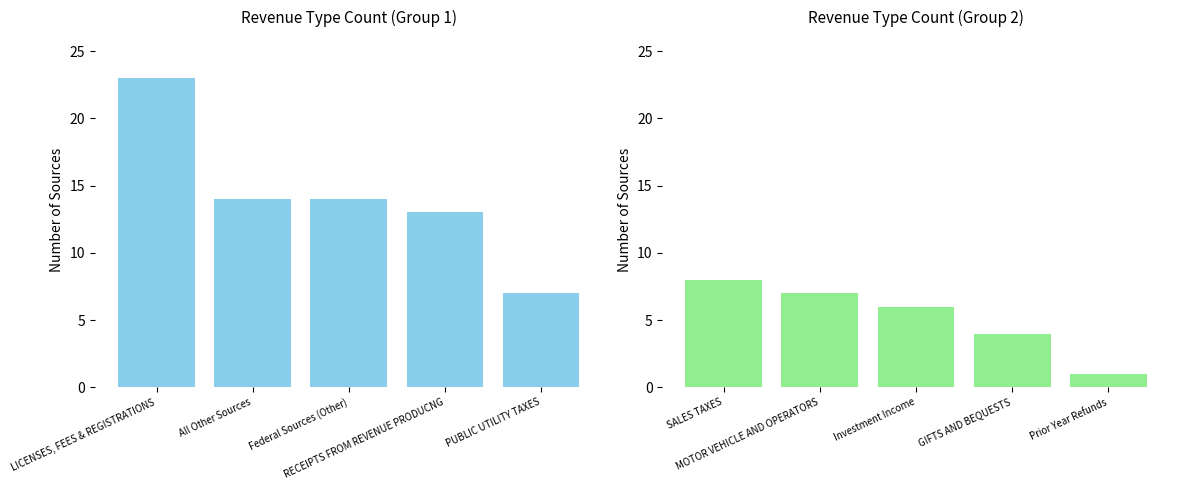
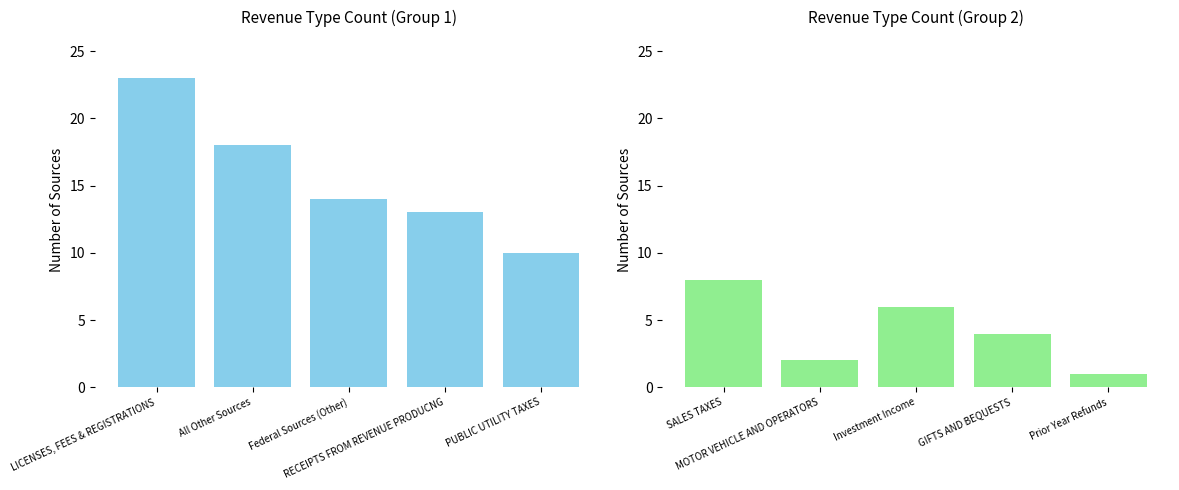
  {
    "Revenue Type Count (Group 1)": {
      "LICENSES, FEES & REGISTRATIONS": 23,
-     "All Other Sources": 14,
+     "All Other Sources": 18,
      "Federal Sources (Other)": 14,
      "RECEIPTS FROM REVENUE PRODUCNG": 13,
-     "PUBLIC UTILITY TAXES": 7
+     "PUBLIC UTILITY TAXES": 10
    },
    "Revenue Type Count (Group 2)": {
      "SALES TAXES": 8,
-     "MOTOR VEHICLE AND OPERATORS": 7,
+     "MOTOR VEHICLE AND OPERATORS": 2,
      "Investment Income": 6,
      "GIFTS AND BEQUESTS": 4,
      "Prior Year Refunds": 1
    }
  }
